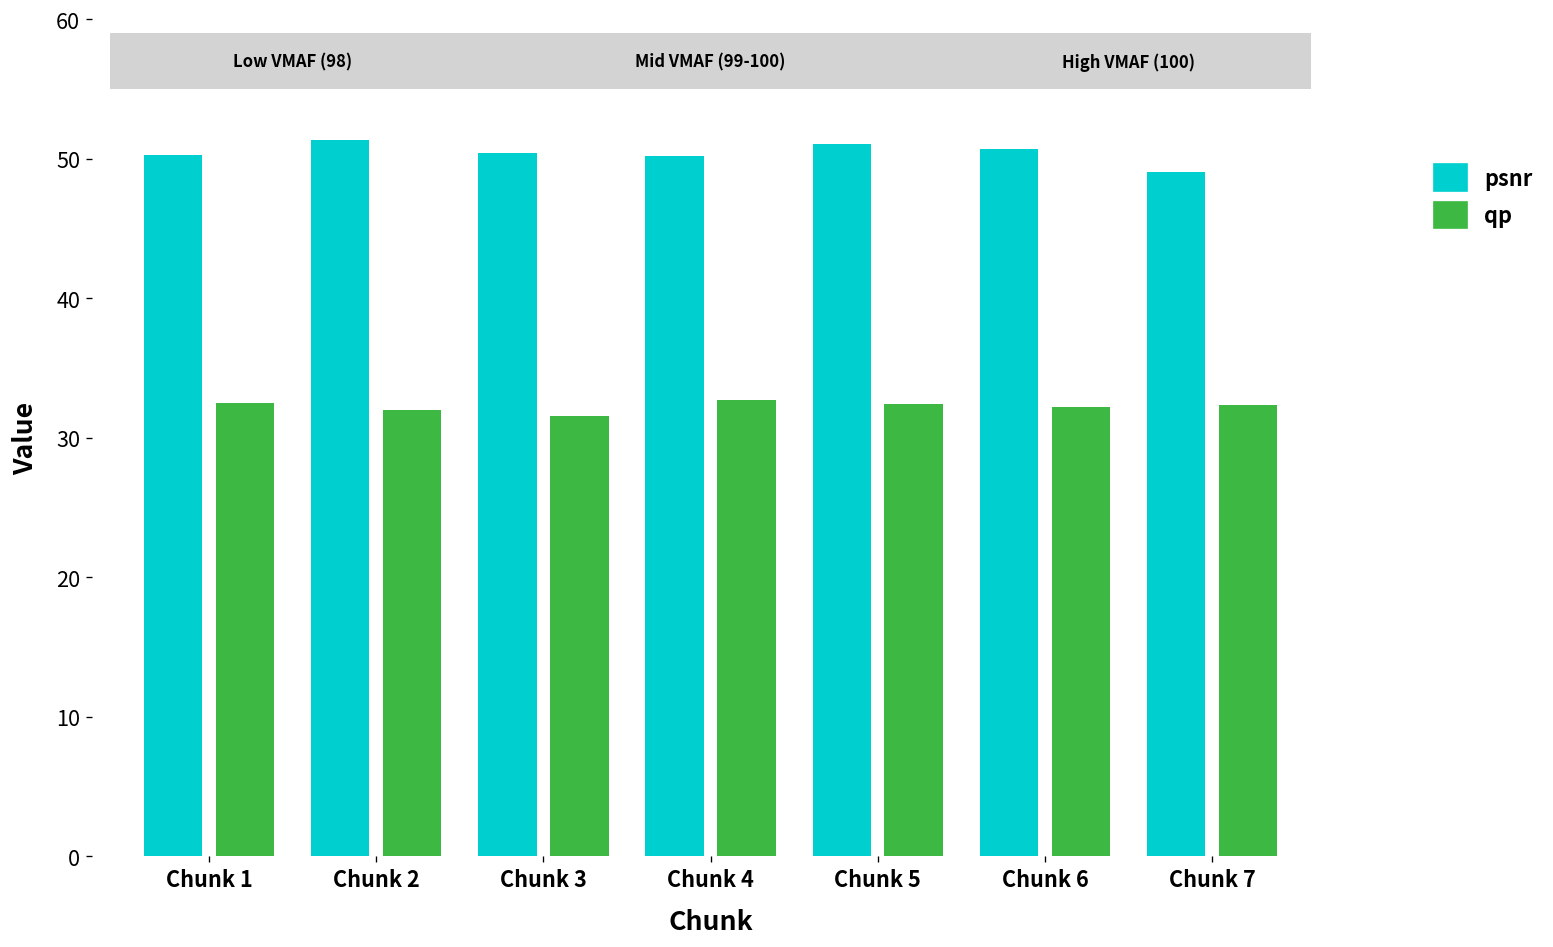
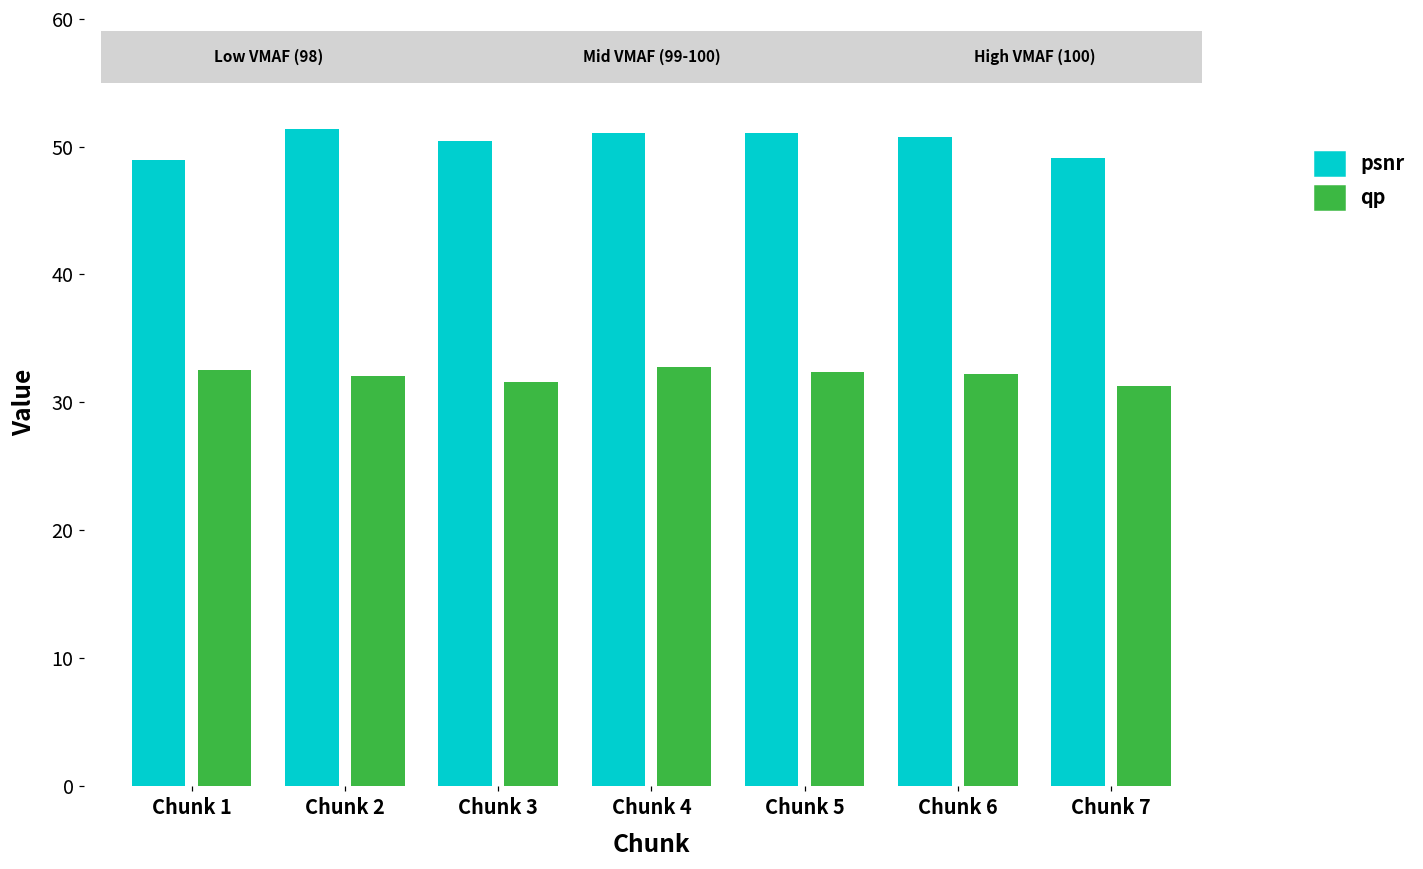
  {
    "psnr": {
-     "Chunk 1": 50.3,
+     "Chunk 1": 48.9,
      "Chunk 2": 51.4,
      "Chunk 3": 50.4,
-     "Chunk 4": 50.2,
+     "Chunk 4": 51.1,
      "Chunk 5": 51.1,
      "Chunk 6": 50.7,
      "Chunk 7": 49.1
    },
    "qp": {
      "Chunk 1": 32.5,
      "Chunk 2": 32.0,
      "Chunk 3": 31.6,
      "Chunk 4": 32.7,
      "Chunk 5": 32.4,
      "Chunk 6": 32.2,
-     "Chunk 7": 32.4
+     "Chunk 7": 31.3
    }
  }
